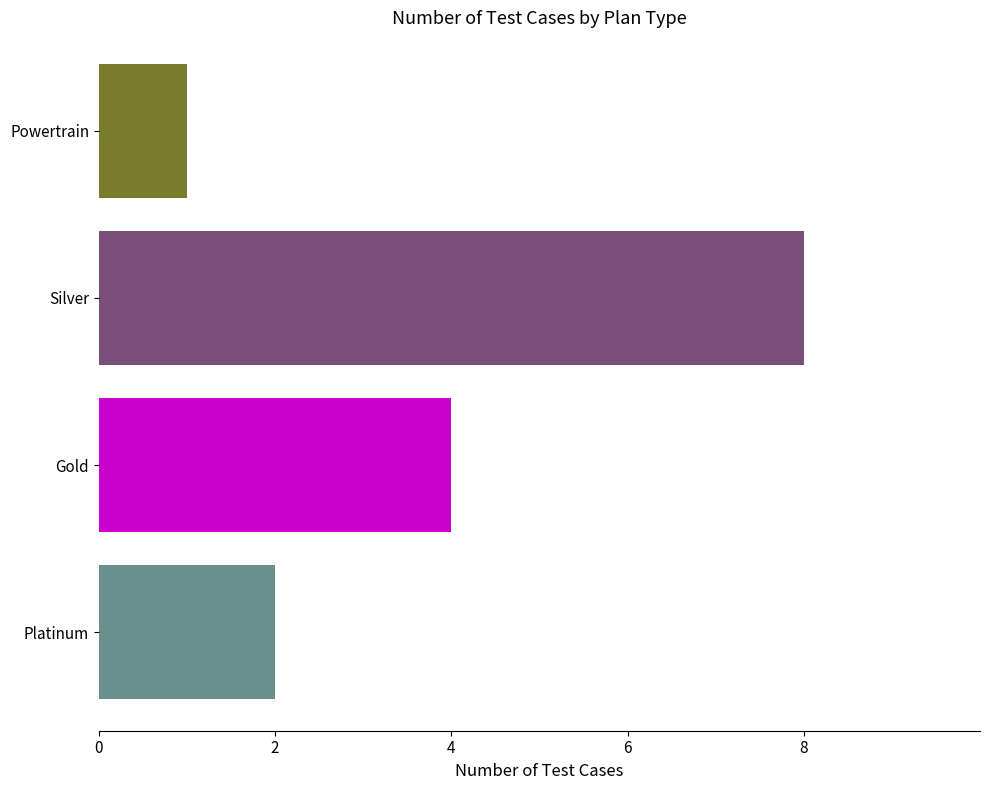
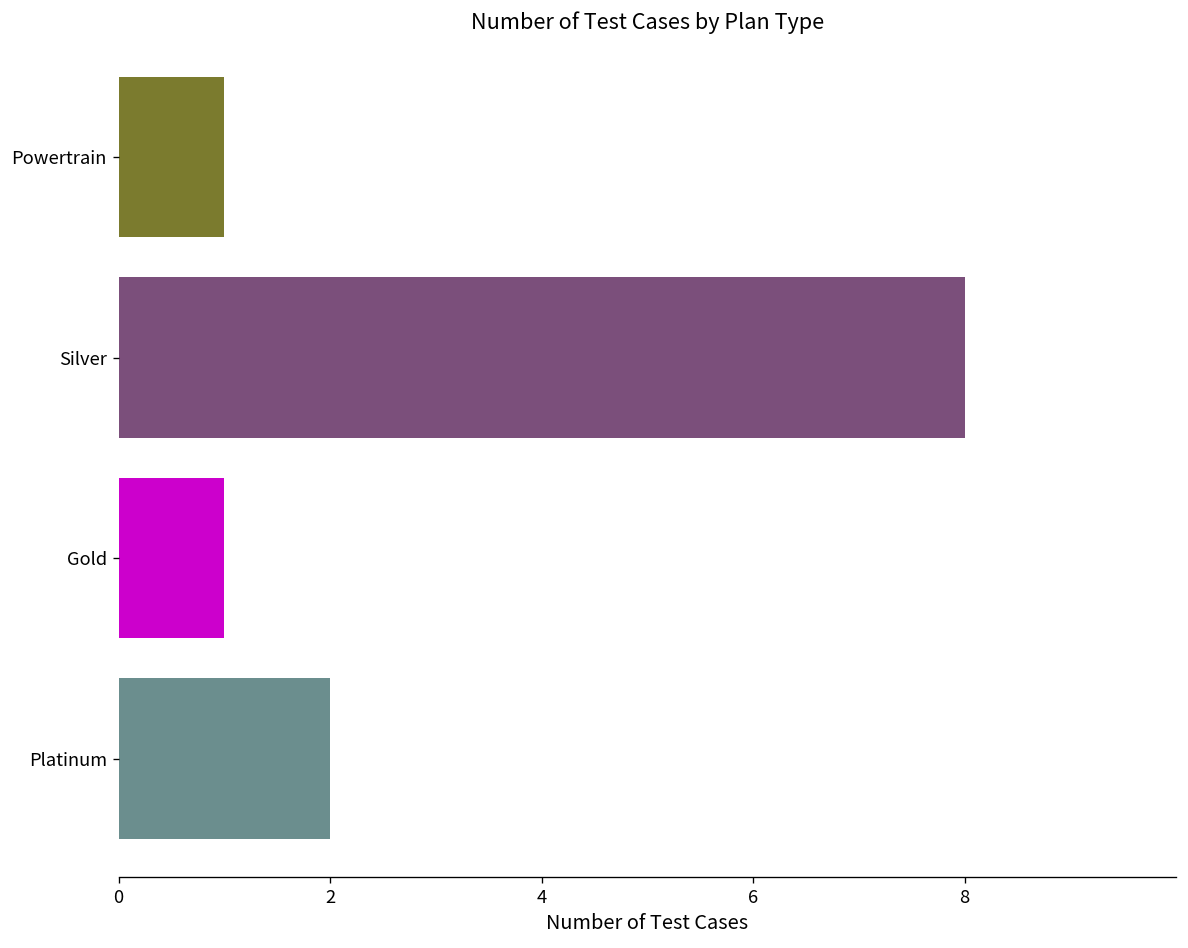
  {
    "Powertrain": 1,
    "Silver": 8,
-   "Gold": 4,
+   "Gold": 1,
    "Platinum": 2
  }
